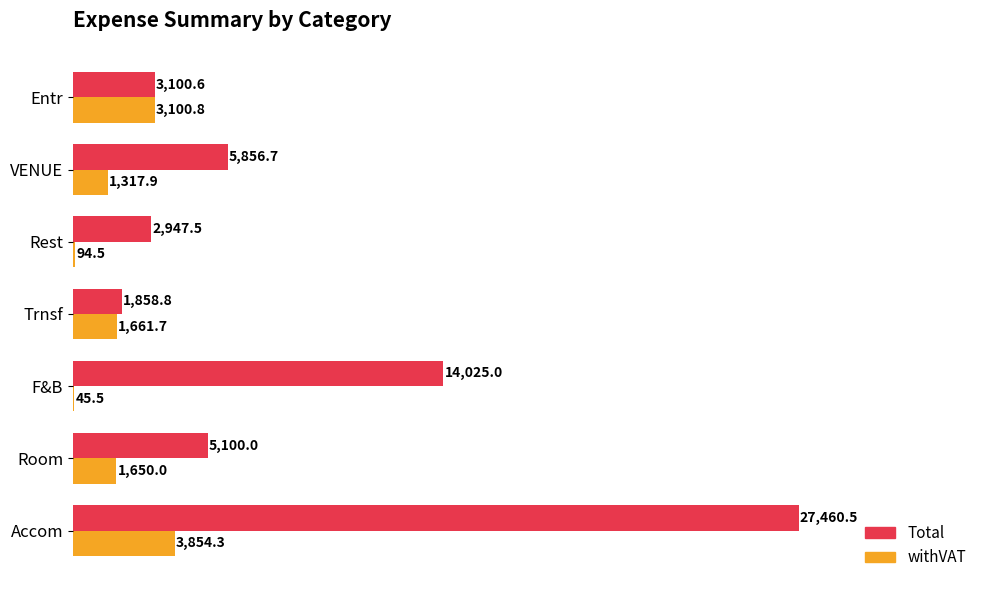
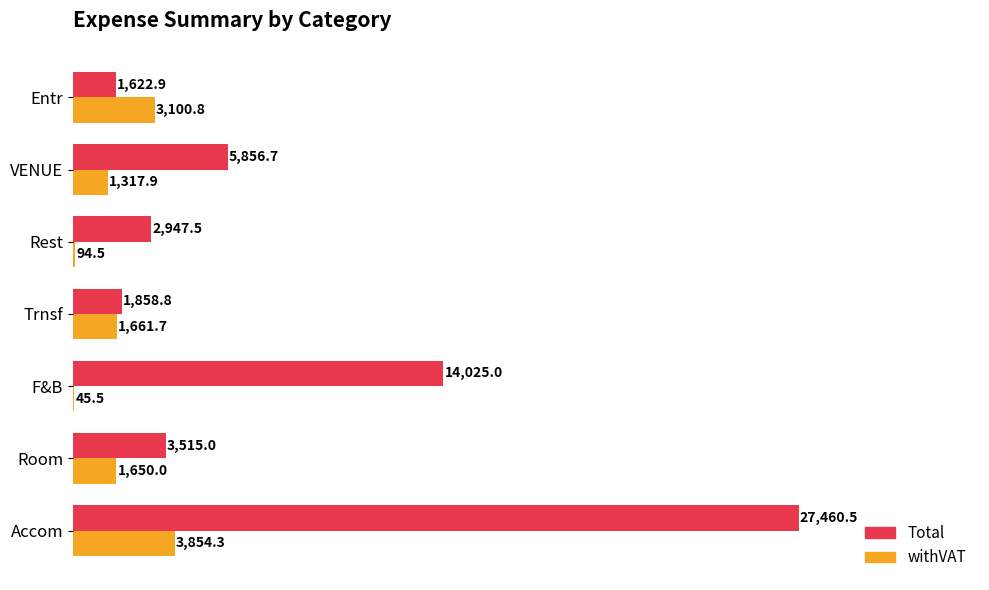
  {
    "Total": {
-     "Entr": "3,100.6",
+     "Entr": "1,622.9",
      "VENUE": "5,856.7",
      "Rest": "2,947.5",
      "Trnsf": "1,858.8",
      "F&B": "14,025.0",
-     "Room": "5,100.0",
+     "Room": "3,515.0",
      "Accom": "27,460.5"
    },
    "withVAT": {
      "Entr": "3,100.8",
      "VENUE": "1,317.9",
      "Rest": "94.5",
      "Trnsf": "1,661.7",
      "F&B": "45.5",
      "Room": "1,650.0",
      "Accom": "3,854.3"
    }
  }
